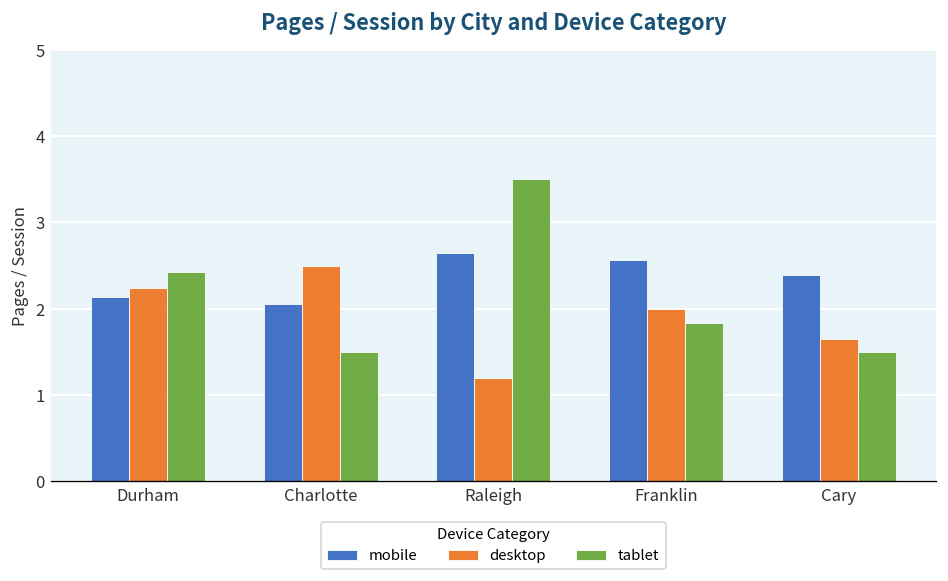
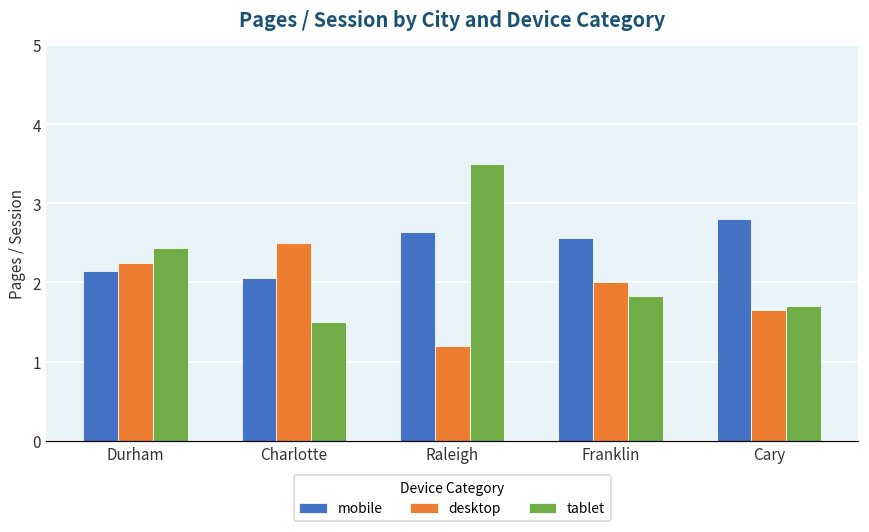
  {
    "mobile": {
      "Durham": 2.1,
      "Charlotte": 2.1,
      "Raleigh": 2.6,
      "Franklin": 2.6,
-     "Cary": 2.4
+     "Cary": 2.8
    },
    "desktop": {
      "Durham": 2.2,
      "Charlotte": 2.5,
      "Raleigh": 1.2,
      "Franklin": 2.0,
      "Cary": 1.7
    },
    "tablet": {
      "Durham": 2.4,
      "Charlotte": 1.5,
      "Raleigh": 3.5,
      "Franklin": 1.8,
-     "Cary": 1.5
+     "Cary": 1.7
    }
  }
